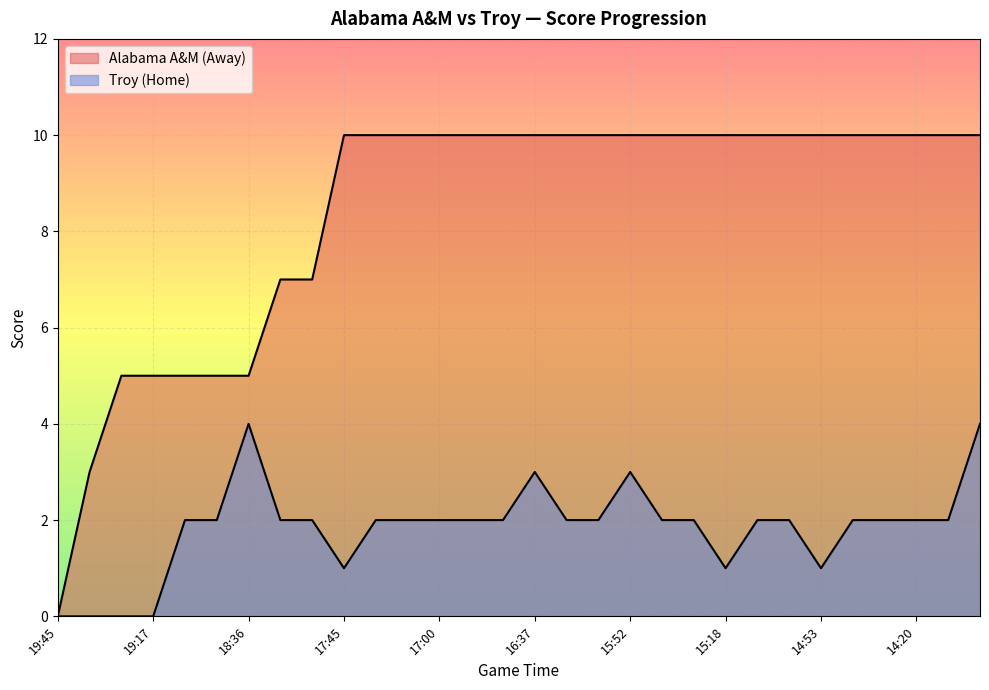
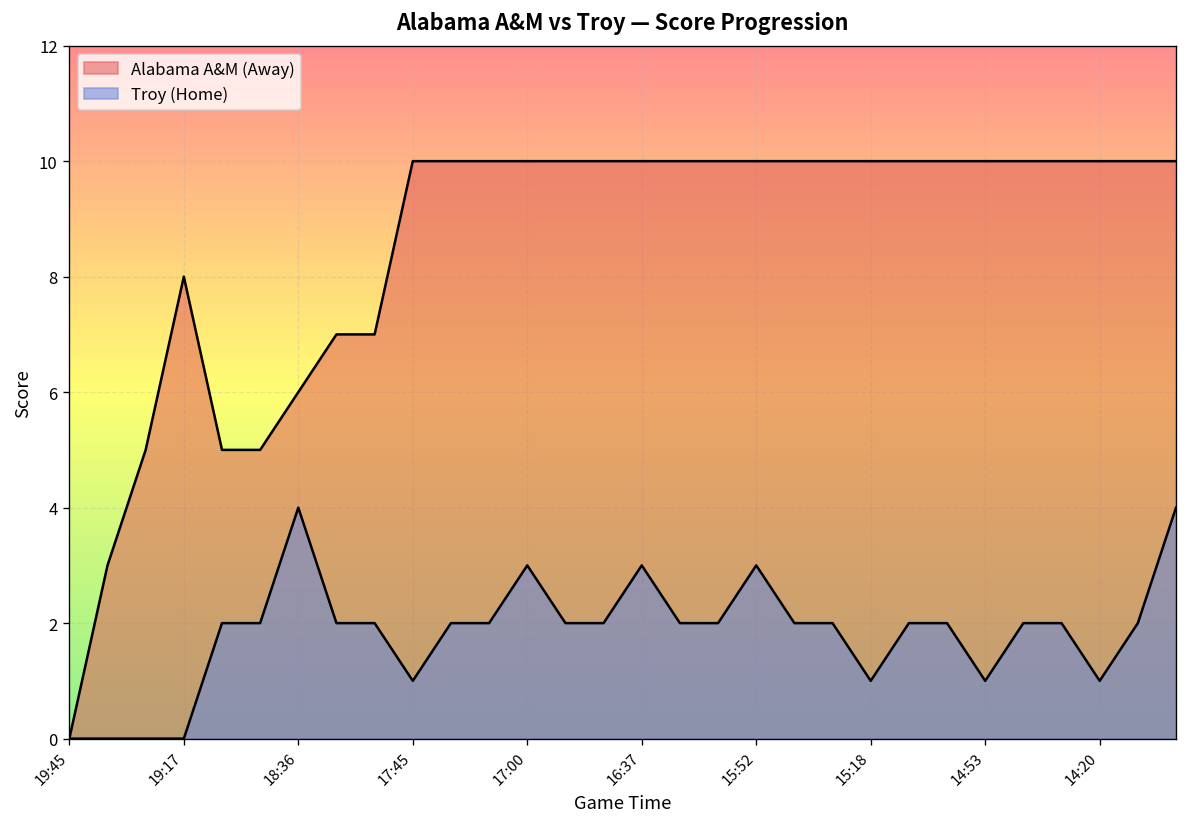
  {
    "Alabama A&M (Away)": {
-     "19:17": 5,
-     "18:36": 5,
+     "19:17": 8,
+     "18:36": 6,
      "17:45": 10,
      "17:00": 10,
      "16:37": 10,
      "15:52": 10,
      "15:18": 10,
      "14:53": 10,
      "14:20": 10
    },
    "Troy (Home)": {
      "19:17": 0,
      "18:36": 4,
      "17:45": 1,
-     "17:00": 2,
+     "17:00": 3,
      "16:37": 3,
      "15:52": 3,
      "15:18": 1,
      "14:53": 1,
-     "14:20": 2
+     "14:20": 1
    }
  }
